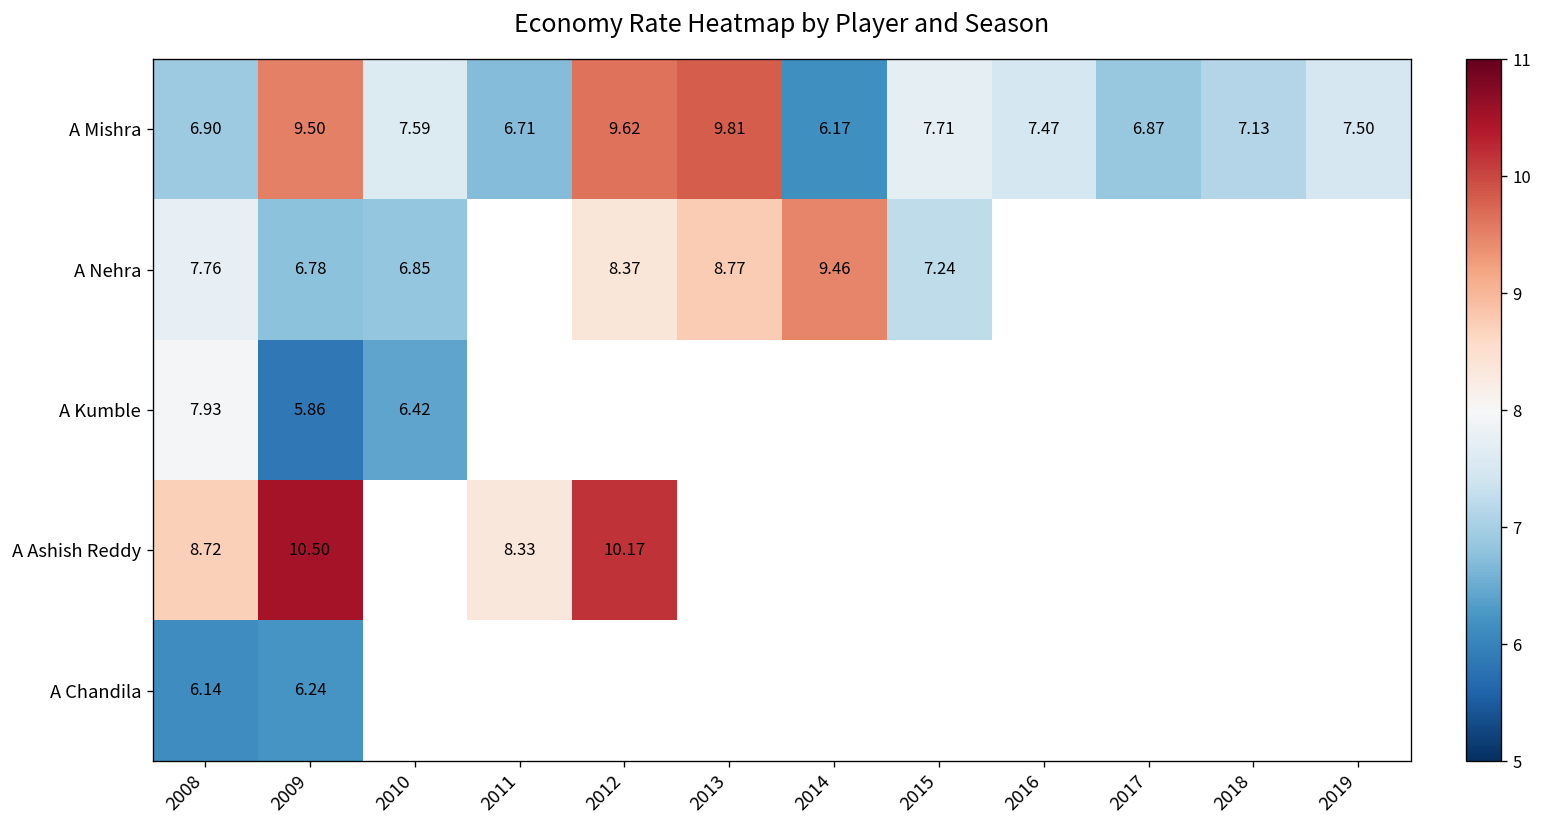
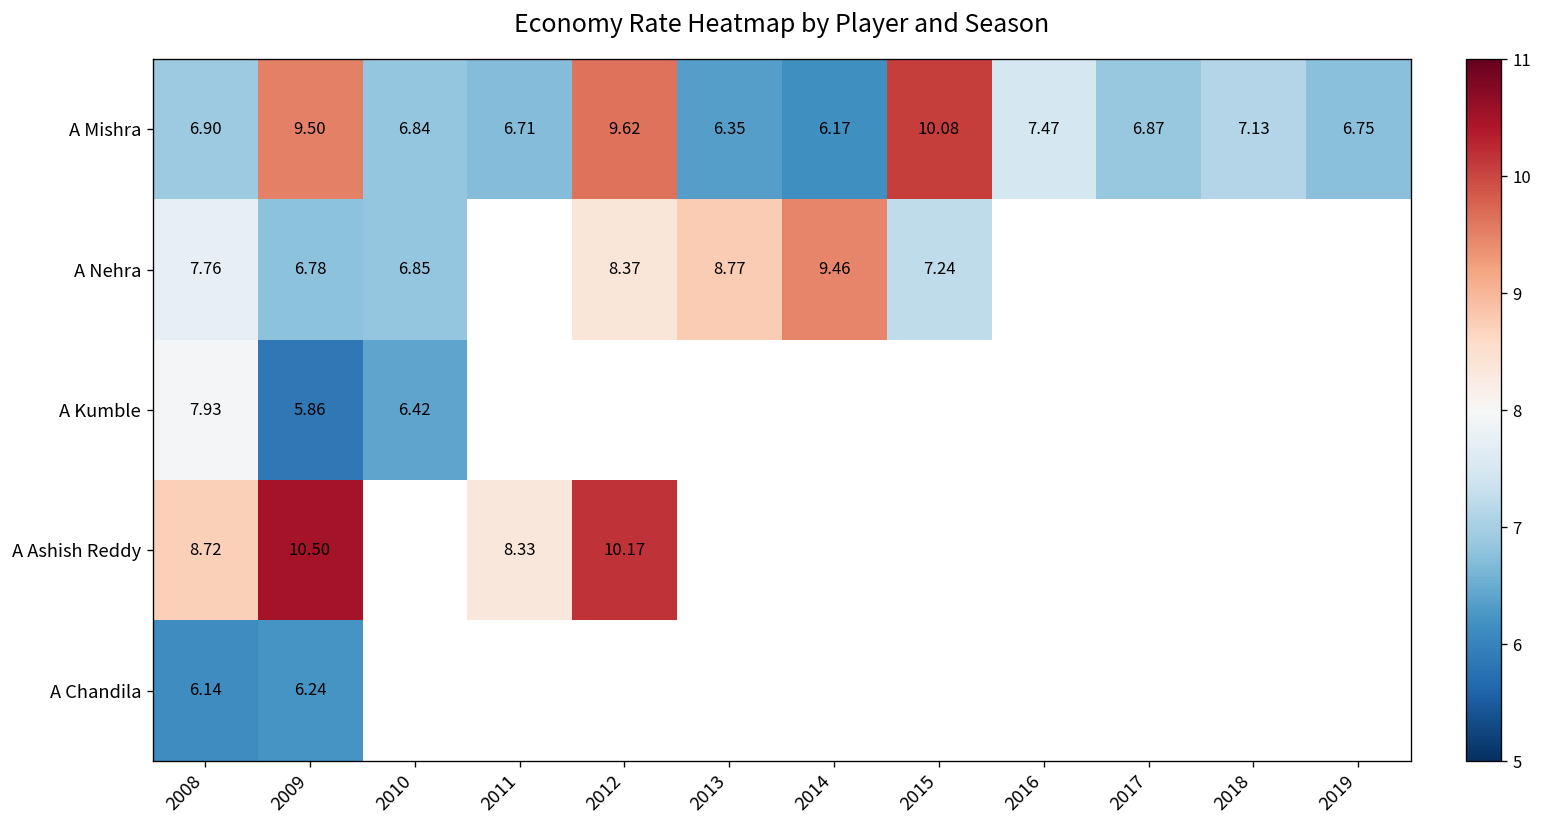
  {
    "A Mishra": {
      "2008": 6.90,
      "2009": 9.50,
-     "2010": 7.59,
+     "2010": 6.84,
      "2011": 6.71,
      "2012": 9.62,
-     "2013": 9.81,
+     "2013": 6.35,
      "2014": 6.17,
-     "2015": 7.71,
+     "2015": 10.08,
      "2016": 7.47,
      "2017": 6.87,
      "2018": 7.13,
-     "2019": 7.50
+     "2019": 6.75
    },
    "A Nehra": {
      "2008": 7.76,
      "2009": 6.78,
      "2010": 6.85,
      "2012": 8.37,
      "2013": 8.77,
      "2014": 9.46,
      "2015": 7.24
    },
    "A Kumble": {
      "2008": 7.93,
      "2009": 5.86,
      "2010": 6.42
    },
    "A Ashish Reddy": {
      "2008": 8.72,
      "2009": 10.50,
      "2011": 8.33,
      "2012": 10.17
    },
    "A Chandila": {
      "2008": 6.14,
      "2009": 6.24
    }
  }
